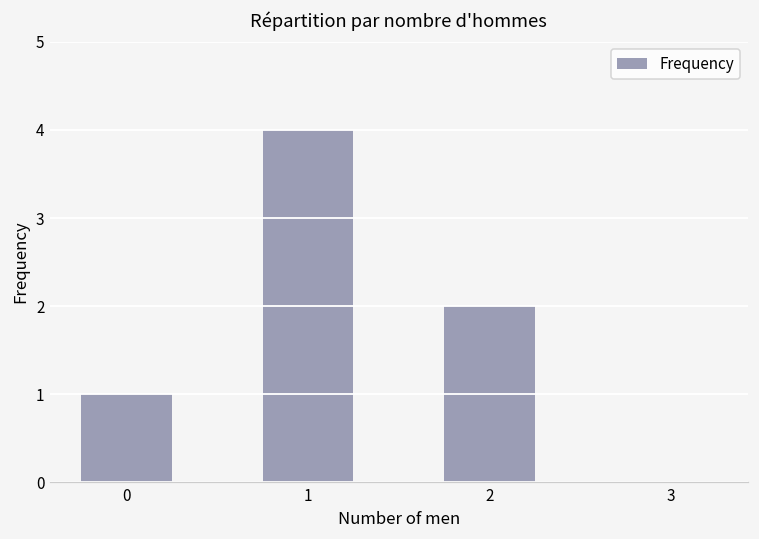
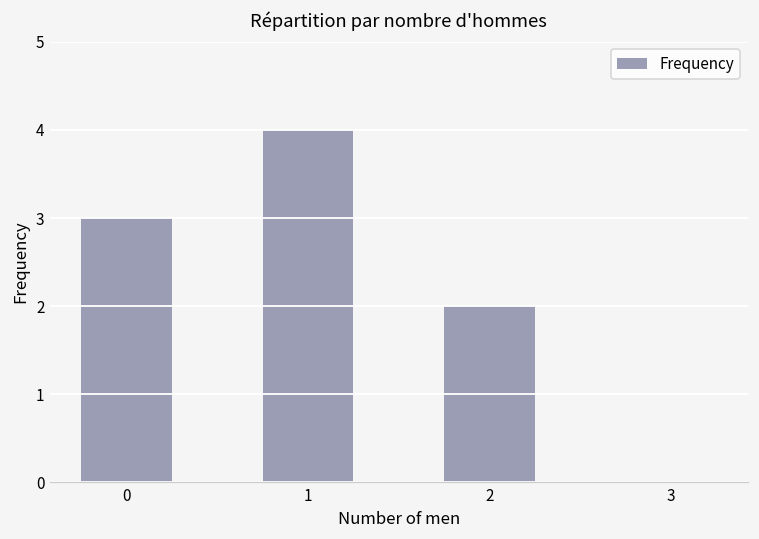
  {
-   "0": 1,
+   "0": 3,
    "1": 4,
    "2": 2,
    "3": 0
  }
